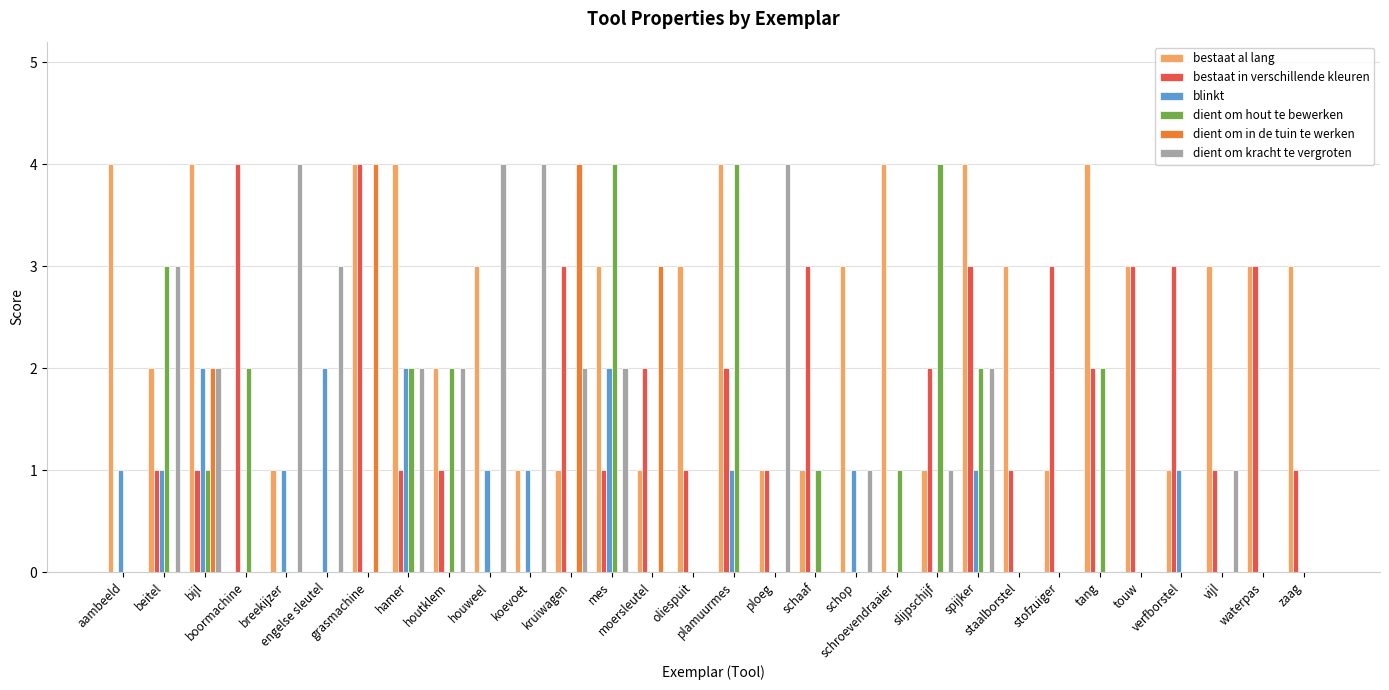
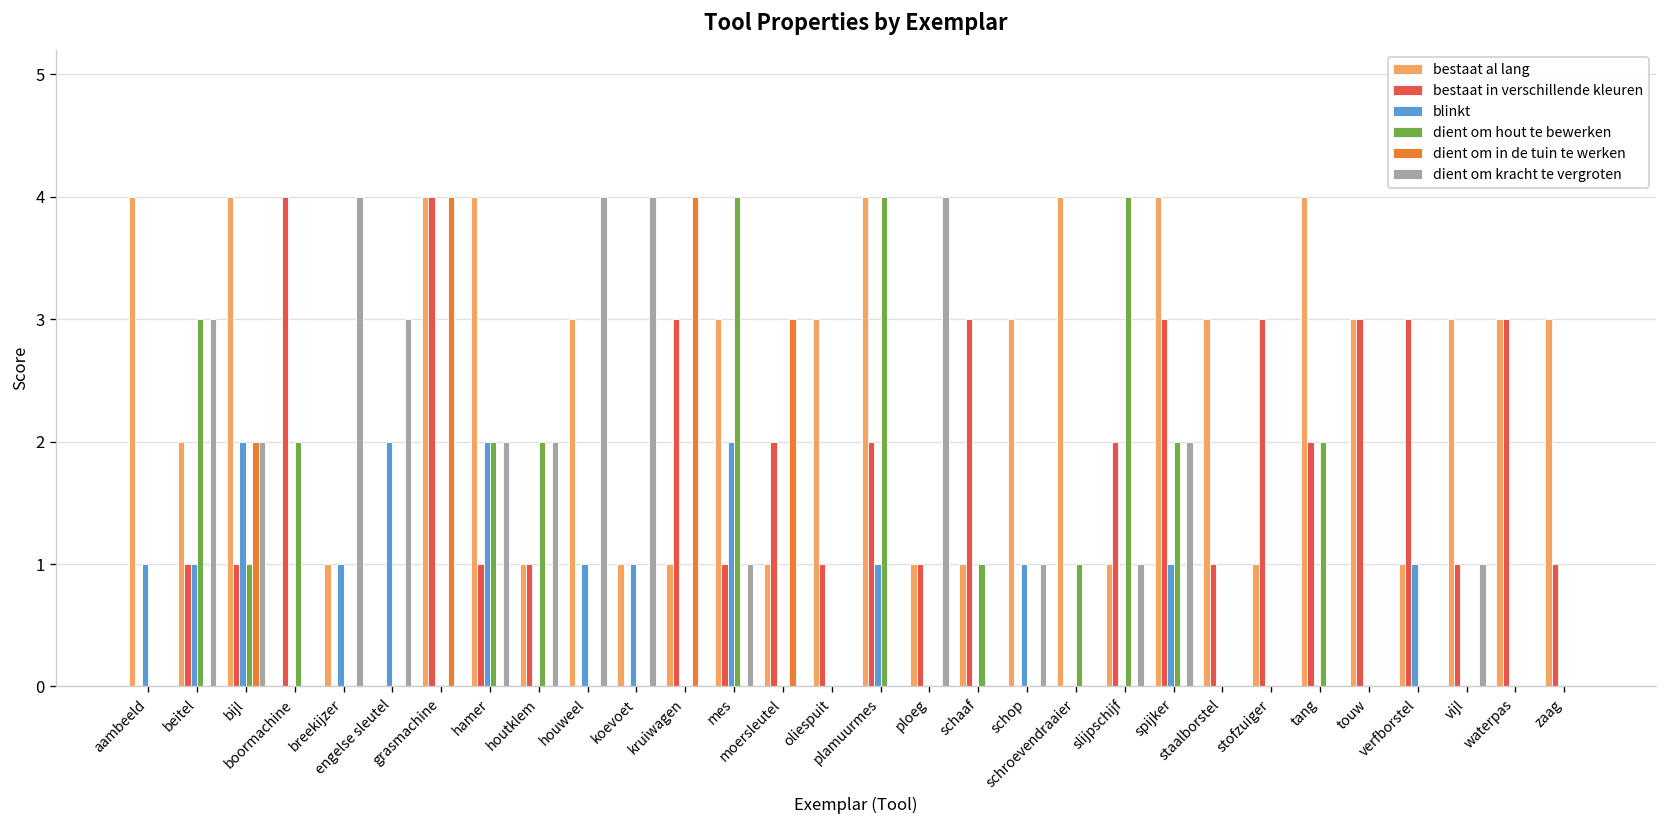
  {
    "bestaat al lang": {
      "aambeeld": 4,
      "beitel": 2,
      "bijl": 4,
      "boormachine": 0,
      "breekijzer": 1,
      "engelse sleutel": 0,
      "grasmachine": 4,
      "hamer": 4,
-     "houtklem": 2,
+     "houtklem": 1,
      "houweel": 3,
      "koevoet": 1,
      "kruiwagen": 1,
      "mes": 3,
      "moersleutel": 1,
      "oliespuit": 3,
      "plamuurmes": 4,
      "ploeg": 1,
      "schaaf": 1,
      "schop": 3,
      "schroevendraaier": 4,
      "slijpschijf": 1,
      "spijker": 4,
      "staalborstel": 3,
      "stofzuiger": 1,
      "tang": 4,
      "touw": 3,
      "verfborstel": 1,
      "vijl": 3,
      "waterpas": 3,
      "zaag": 3
    },
    "blinkt": {
      "aambeeld": 1,
      "beitel": 1,
      "bijl": 2,
      "boormachine": 0,
      "breekijzer": 1,
      "engelse sleutel": 2,
      "grasmachine": 0,
      "hamer": 2,
      "houtklem": 0,
      "houweel": 1,
      "koevoet": 1,
      "kruiwagen": 0,
      "mes": 2,
      "moersleutel": 0,
      "oliespuit": 0,
      "plamuurmes": 1,
      "ploeg": 0,
      "schaaf": 0,
      "schop": 1,
      "schroevendraaier": 0,
      "slijpschijf": 0,
      "spijker": 1,
      "staalborstel": 0,
      "stofzuiger": 0,
      "tang": 0,
      "touw": 0,
      "verfborstel": 1,
      "vijl": 0,
      "waterpas": 0,
      "zaag": 0
    },
    "dient om hout te bewerken": {
      "aambeeld": 0,
      "beitel": 3,
      "bijl": 1,
      "boormachine": 2,
      "breekijzer": 0,
      "engelse sleutel": 0,
      "grasmachine": 0,
      "hamer": 2,
      "houtklem": 2,
      "houweel": 0,
      "koevoet": 0,
      "kruiwagen": 0,
      "mes": 4,
      "moersleutel": 0,
      "oliespuit": 0,
      "plamuurmes": 4,
      "ploeg": 0,
      "schaaf": 1,
      "schop": 0,
      "schroevendraaier": 1,
      "slijpschijf": 4,
      "spijker": 2,
      "staalborstel": 0,
      "stofzuiger": 0,
      "tang": 2,
      "touw": 0,
      "verfborstel": 0,
      "vijl": 0,
      "waterpas": 0,
      "zaag": 0
    },
    "dient om kracht te vergroten": {
      "aambeeld": 0,
      "beitel": 3,
      "bijl": 2,
      "boormachine": 0,
      "breekijzer": 4,
      "engelse sleutel": 3,
      "grasmachine": 0,
      "hamer": 2,
      "houtklem": 2,
      "houweel": 4,
      "koevoet": 4,
-     "kruiwagen": 2,
-     "mes": 2,
+     "kruiwagen": 0,
+     "mes": 1,
      "moersleutel": 0,
      "oliespuit": 0,
      "plamuurmes": 0,
      "ploeg": 4,
      "schaaf": 0,
      "schop": 1,
      "schroevendraaier": 0,
      "slijpschijf": 1,
      "spijker": 2,
      "staalborstel": 0,
      "stofzuiger": 0,
      "tang": 0,
      "touw": 0,
      "verfborstel": 0,
      "vijl": 1,
      "waterpas": 0,
      "zaag": 0
    }
  }
